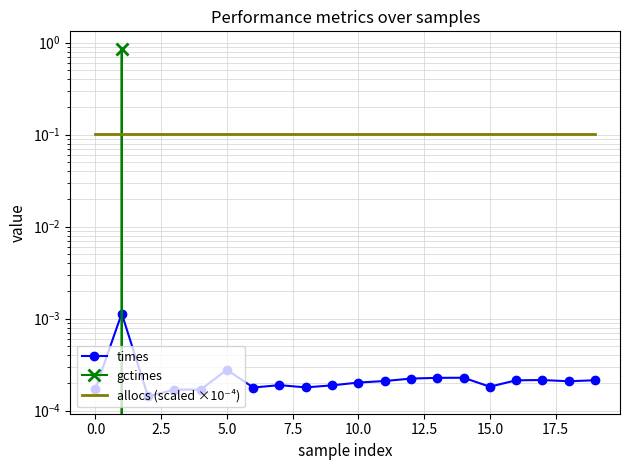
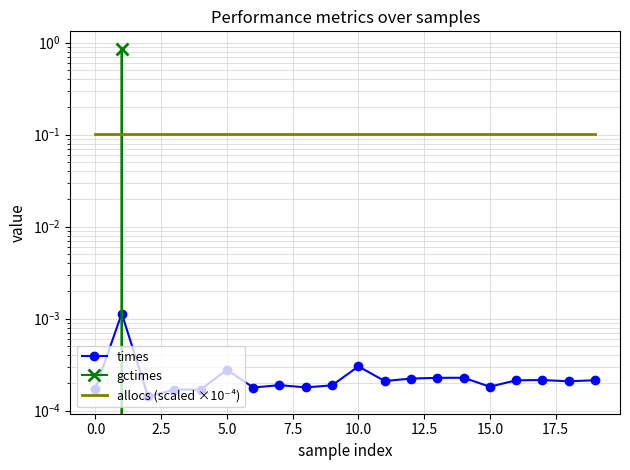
  {
    "times": {
-     "10.0": 0.00020,
+     "10.0": 0.00030,
      "15.0": 0.00018
    },
    "allocs (scaled ×10⁻⁴)": {
      "0.0": 0.10,
      "5.0": 0.10,
      "10.0": 0.10,
      "15.0": 0.10
    }
  }
